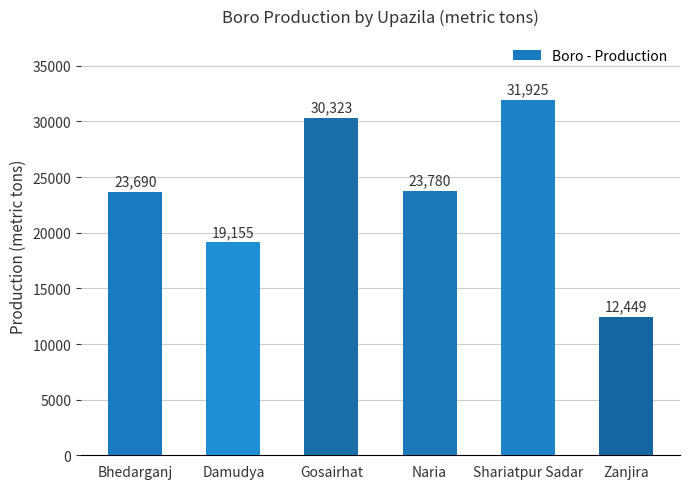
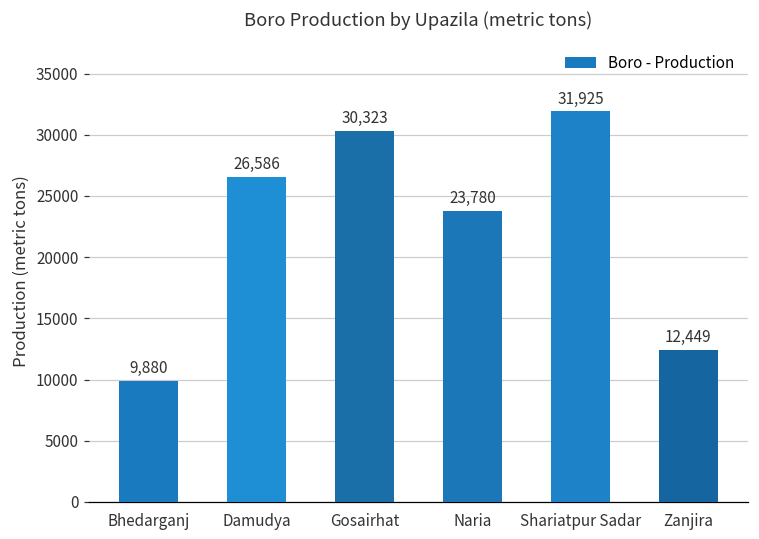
  {
-   "Bhedarganj": "23,690",
-   "Damudya": "19,155",
+   "Bhedarganj": "9,880",
+   "Damudya": "26,586",
    "Gosairhat": "30,323",
    "Naria": "23,780",
    "Shariatpur Sadar": "31,925",
    "Zanjira": "12,449"
  }
